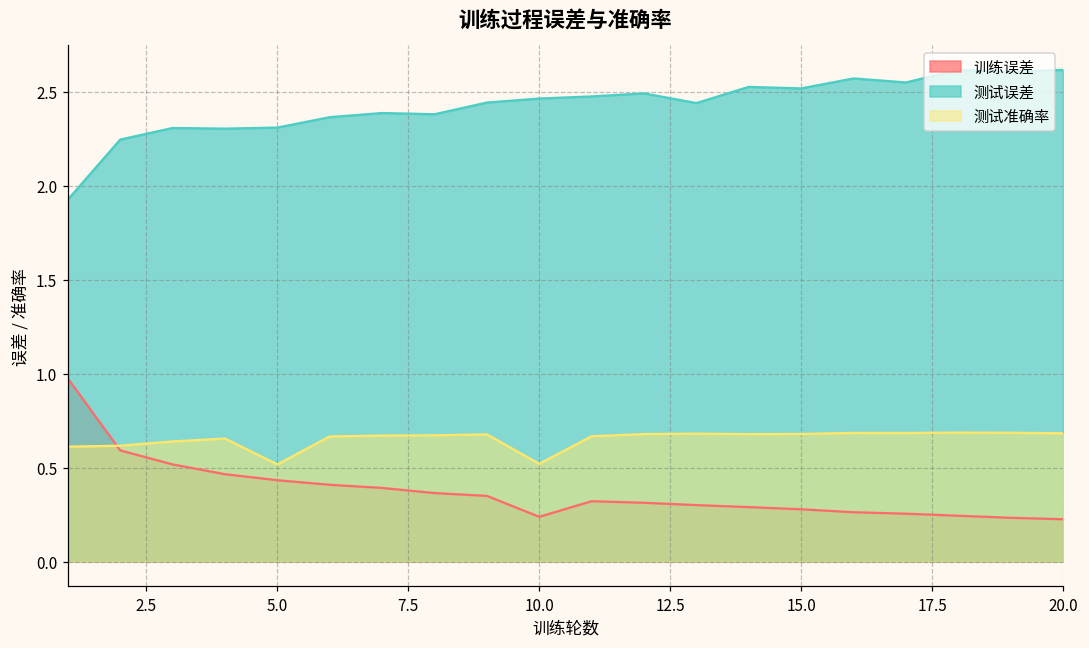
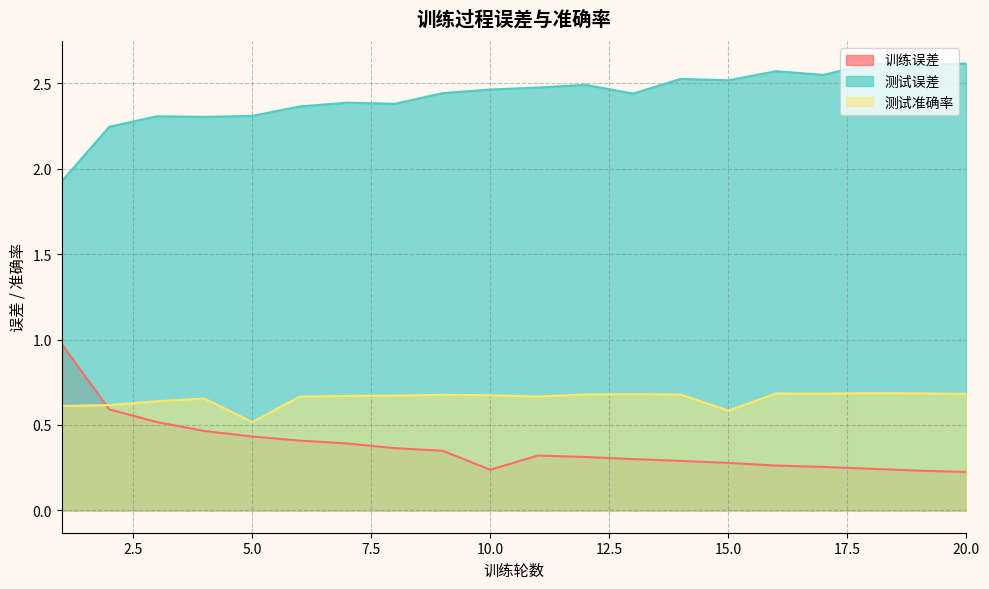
  {
    "训练误差": {
      "5.0": 0.43,
      "10.0": 0.24,
      "15.0": 0.28,
      "20.0": 0.22
    },
    "测试误差": {
      "5.0": 2.31,
      "10.0": 2.46,
      "15.0": 2.52,
      "20.0": 2.62
    },
    "测试准确率": {
      "5.0": 0.52,
-     "10.0": 0.52,
-     "15.0": 0.68,
+     "10.0": 0.67,
+     "15.0": 0.58,
      "20.0": 0.68
    }
  }
